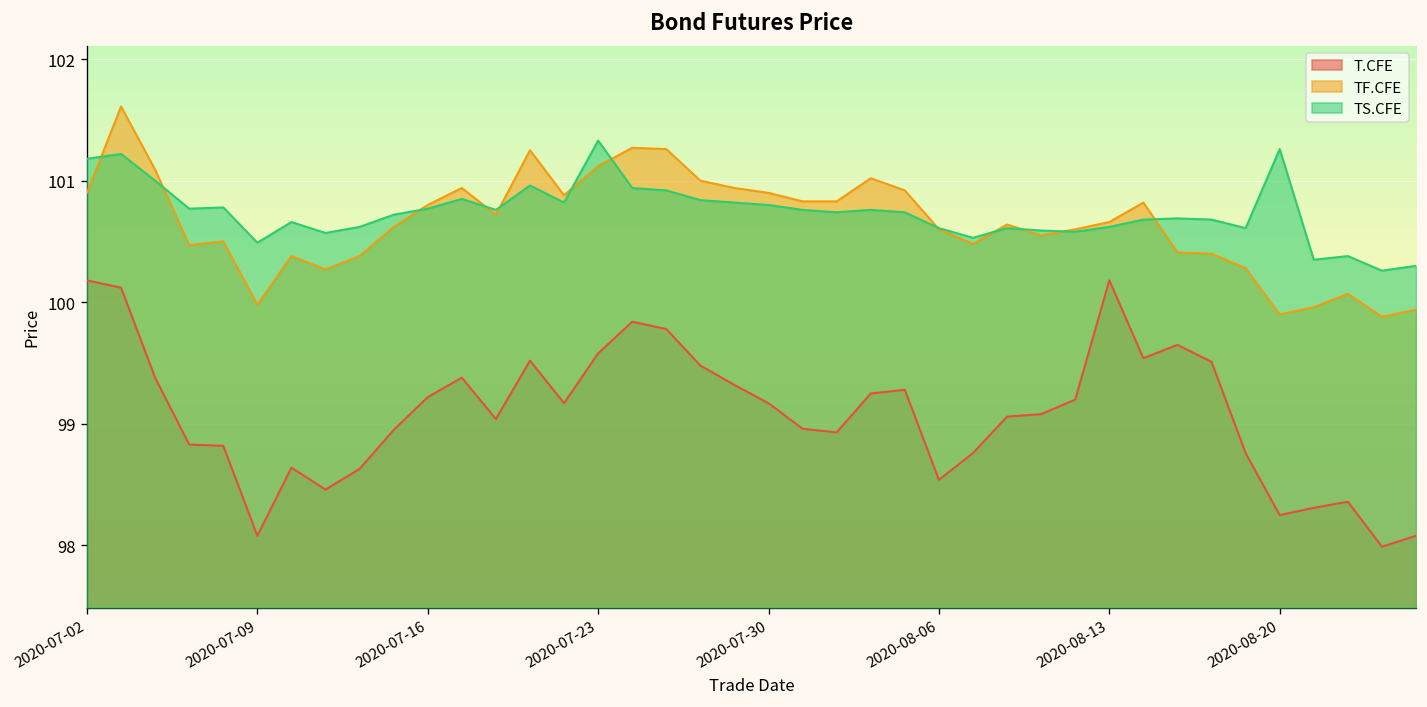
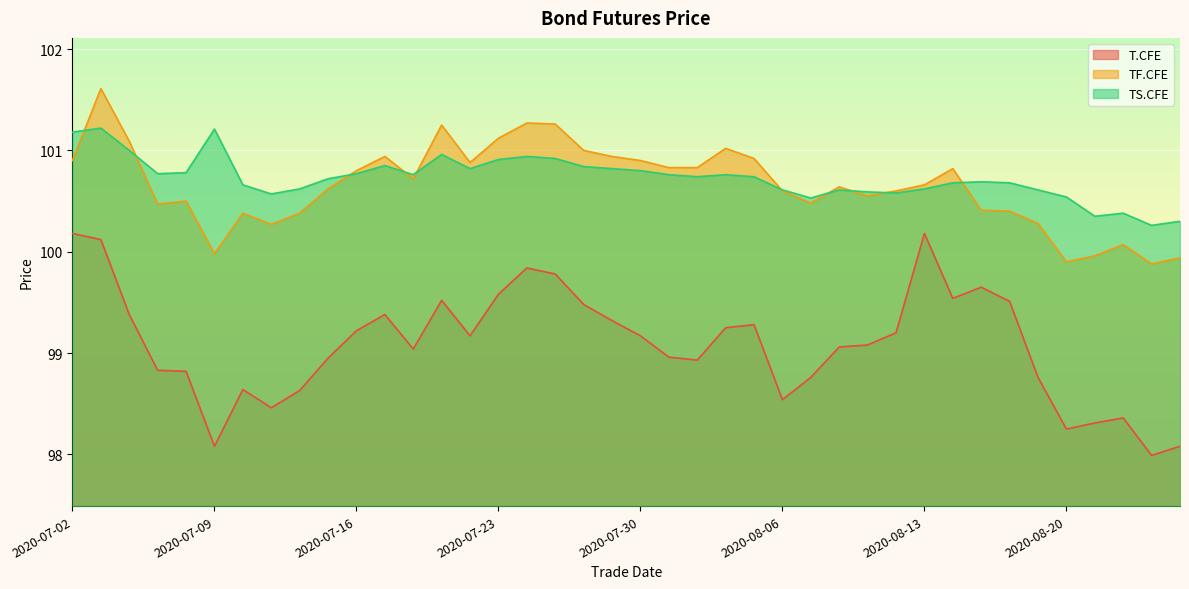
  {
    "T.CFE": {
      "2020-07-02": 100.18,
      "2020-07-09": 98.08,
      "2020-07-16": 99.22,
      "2020-07-23": 99.58,
      "2020-07-30": 99.17,
      "2020-08-06": 98.54,
      "2020-08-13": 100.18,
      "2020-08-20": 98.25
    },
    "TF.CFE": {
      "2020-07-02": 100.90,
      "2020-07-09": 99.98,
      "2020-07-16": 100.80,
      "2020-07-23": 101.12,
      "2020-07-30": 100.90,
      "2020-08-13": 100.66,
      "2020-08-20": 99.90
    },
    "TS.CFE": {
      "2020-07-02": 101.18,
-     "2020-07-09": 100.49,
+     "2020-07-09": 101.21,
      "2020-07-16": 100.77,
-     "2020-07-23": 101.33,
+     "2020-07-23": 100.91,
      "2020-07-30": 100.80,
      "2020-08-13": 100.62,
-     "2020-08-20": 101.26
+     "2020-08-20": 100.54
    }
  }
